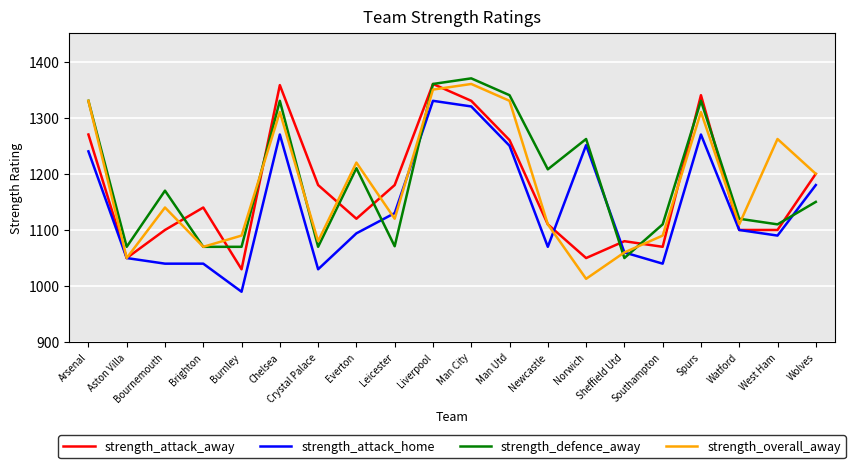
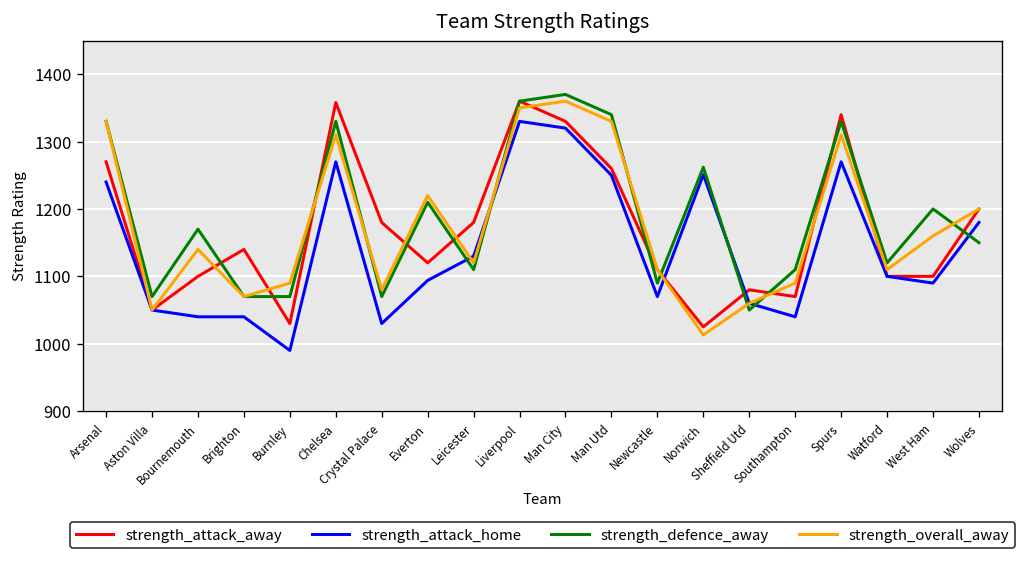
  {
    "strength_attack_away": {
      "Arsenal": 1270,
      "Bournemouth": 1100,
      "Brighton": 1140,
      "Burnley": 1030,
      "Chelsea": 1360,
      "Crystal Palace": 1180,
      "Everton": 1120,
      "Leicester": 1180,
      "Man City": 1330,
      "Man Utd": 1260,
-     "Norwich": 1050,
+     "Norwich": 1030,
      "Sheffield Utd": 1080,
      "Southampton": 1070,
      "Spurs": 1340,
      "West Ham": 1100
    },
    "strength_attack_home": {
      "Arsenal": 1240,
      "Bournemouth": 1040,
      "Brighton": 1040,
      "Burnley": 990,
      "Chelsea": 1270,
      "Crystal Palace": 1030,
      "Everton": 1090,
      "Leicester": 1130,
      "Liverpool": 1330,
      "Man City": 1320,
      "Man Utd": 1250,
      "Newcastle": 1070,
      "Norwich": 1250,
      "Southampton": 1040,
      "Spurs": 1270,
      "West Ham": 1090,
      "Wolves": 1180
    },
    "strength_defence_away": {
      "Aston Villa": 1070,
      "Bournemouth": 1170,
      "Burnley": 1070,
      "Chelsea": 1330,
      "Crystal Palace": 1070,
      "Everton": 1210,
-     "Leicester": 1070,
+     "Leicester": 1110,
      "Man City": 1370,
      "Man Utd": 1340,
-     "Newcastle": 1210,
+     "Newcastle": 1090,
      "Norwich": 1260,
      "Sheffield Utd": 1050,
      "Southampton": 1110,
      "Spurs": 1330,
      "Watford": 1120,
-     "West Ham": 1110,
+     "West Ham": 1200,
      "Wolves": 1150
    },
    "strength_overall_away": {
      "Bournemouth": 1140,
      "Burnley": 1090,
      "Chelsea": 1310,
      "Crystal Palace": 1080,
      "Everton": 1220,
      "Leicester": 1120,
      "Liverpool": 1350,
      "Man City": 1360,
      "Man Utd": 1330,
      "Norwich": 1010,
      "Southampton": 1090,
      "Spurs": 1310,
      "Watford": 1110,
-     "West Ham": 1260
+     "West Ham": 1160
    }
  }
